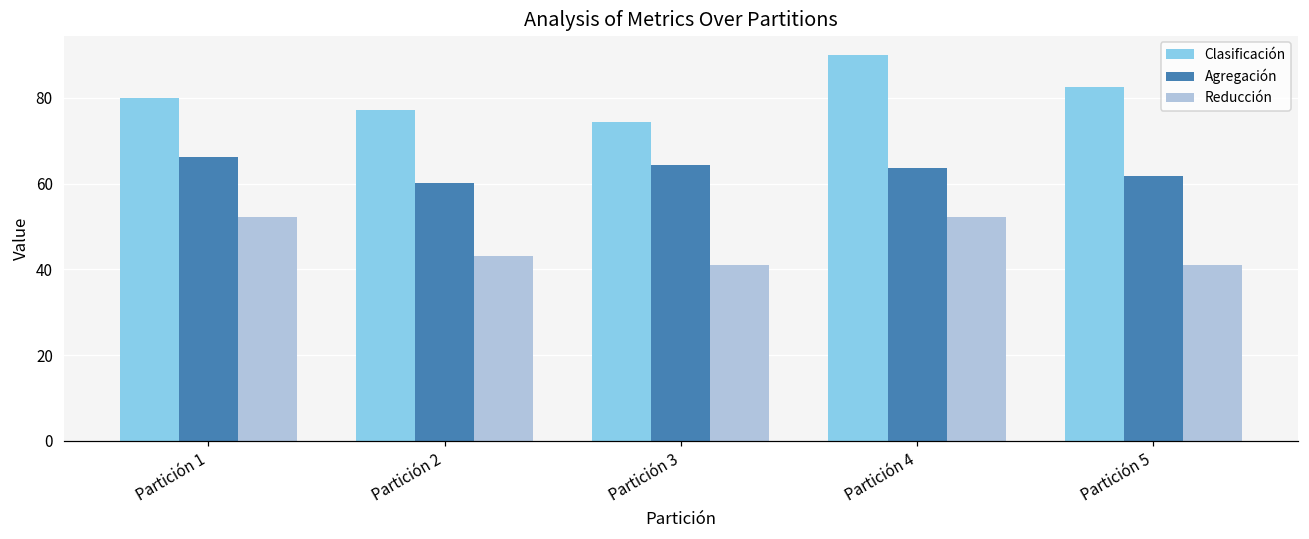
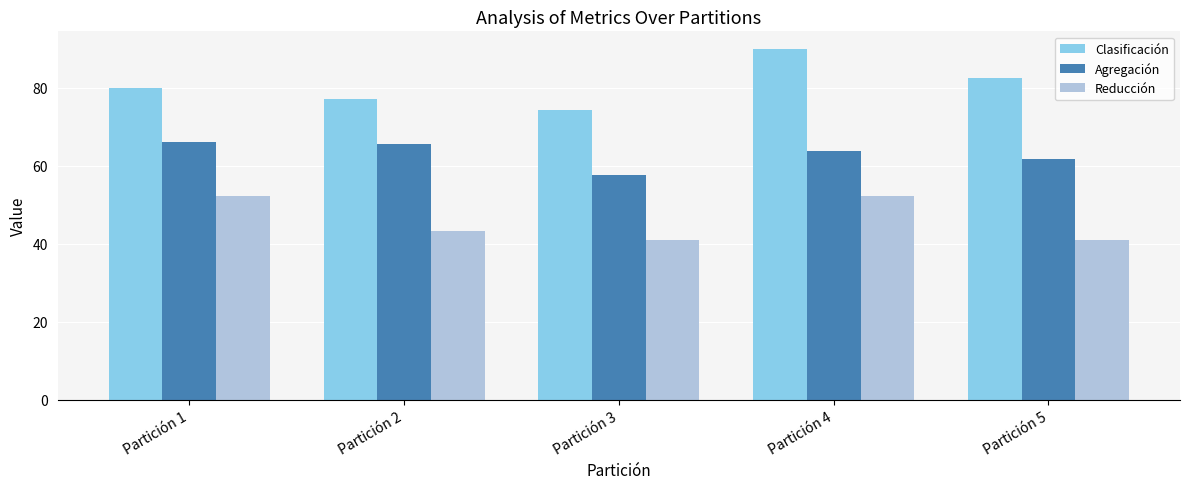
  {
    "Agregación": {
      "Partición 1": 66,
-     "Partición 2": 60,
-     "Partición 3": 64,
+     "Partición 2": 66,
+     "Partición 3": 58,
      "Partición 4": 64,
      "Partición 5": 62
    }
  }
